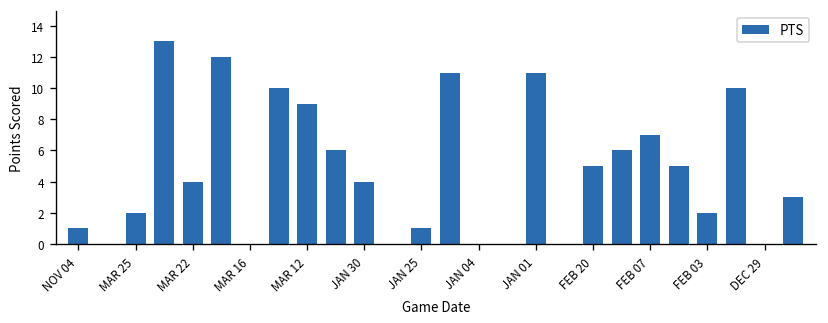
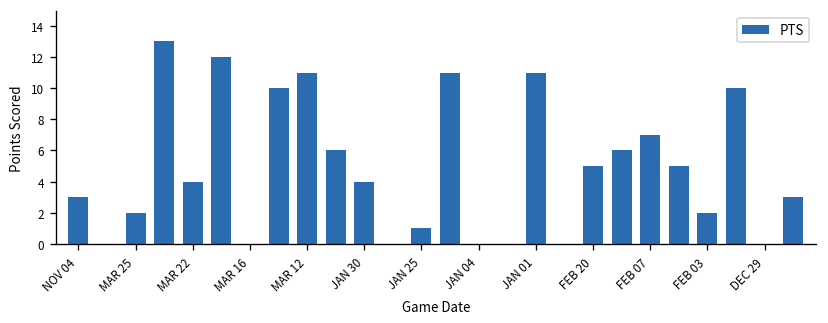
  {
-   "NOV 04": 1,
+   "NOV 04": 3,
    "MAR 25": 2,
    "MAR 22": 4,
    "MAR 16": 0,
-   "MAR 12": 9,
+   "MAR 12": 11,
    "JAN 30": 4,
    "JAN 25": 1,
    "JAN 04": 0,
    "JAN 01": 11,
    "FEB 20": 5,
    "FEB 07": 7,
    "FEB 03": 2,
    "DEC 29": 0
  }
